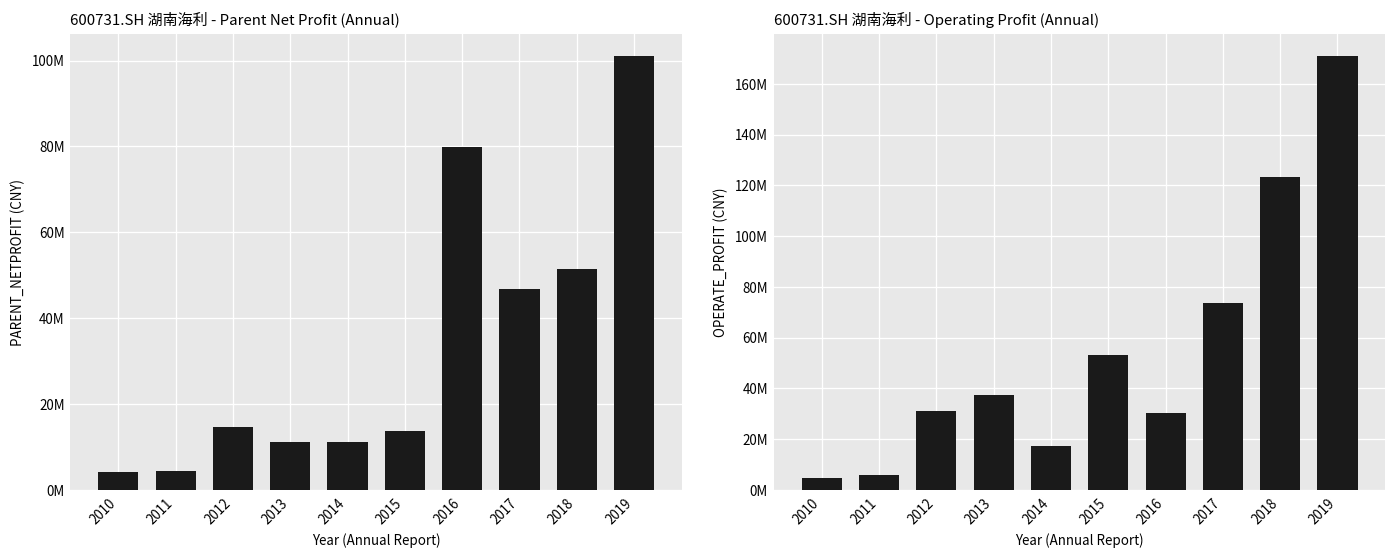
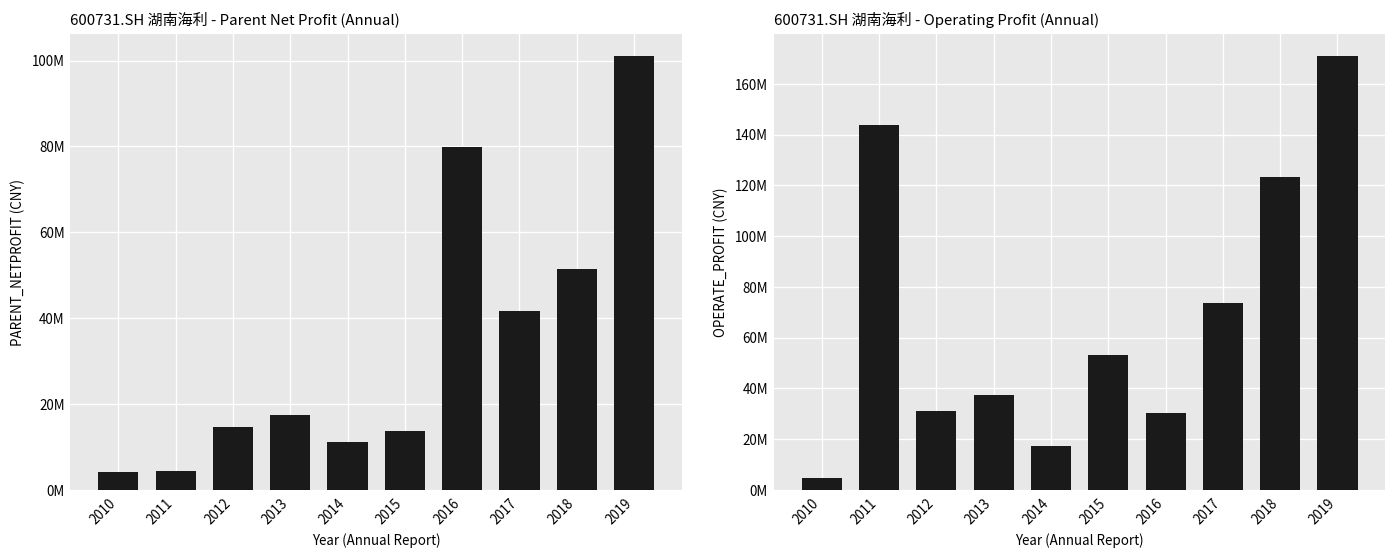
  {
    "600731.SH 湖南海利 - Parent Net Profit (Annual)": {
      "2010": 4000000,
      "2011": 4000000,
      "2012": 15000000,
-     "2013": 11000000,
+     "2013": 17000000,
      "2014": 11000000,
      "2015": 14000000,
      "2016": 80000000,
-     "2017": 47000000,
+     "2017": 42000000,
      "2018": 51000000,
      "2019": 101000000
    },
    "600731.SH 湖南海利 - Operating Profit (Annual)": {
      "2010": 5000000,
-     "2011": 6000000,
+     "2011": 144000000,
      "2012": 31000000,
      "2013": 37000000,
      "2014": 17000000,
      "2015": 53000000,
      "2016": 30000000,
      "2017": 74000000,
      "2018": 123000000,
      "2019": 171000000
    }
  }
